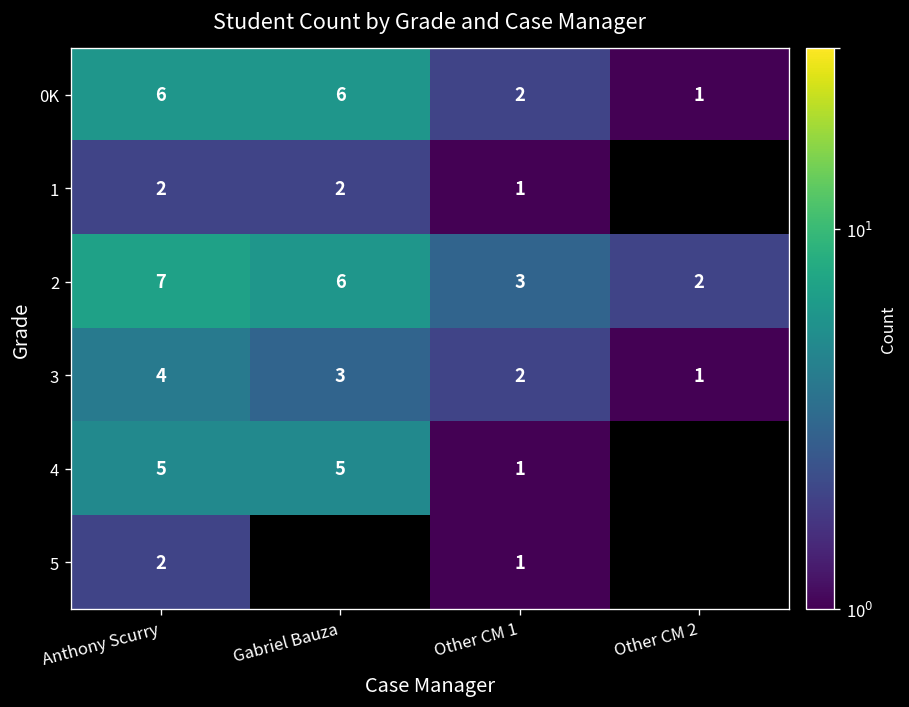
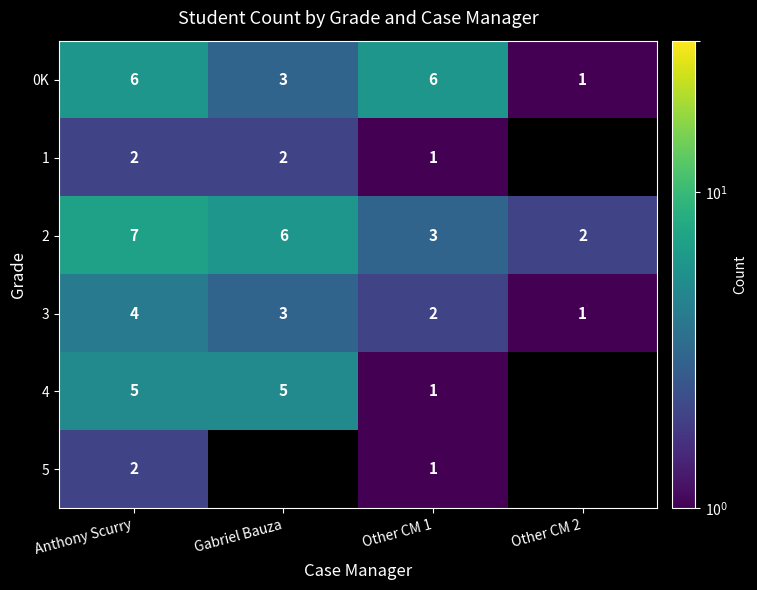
  {
    "0K": {
      "Anthony Scurry": 6,
-     "Gabriel Bauza": 6,
-     "Other CM 1": 2,
+     "Gabriel Bauza": 3,
+     "Other CM 1": 6,
      "Other CM 2": 1
    },
    "1": {
      "Anthony Scurry": 2,
      "Gabriel Bauza": 2,
      "Other CM 1": 1
    },
    "2": {
      "Anthony Scurry": 7,
      "Gabriel Bauza": 6,
      "Other CM 1": 3,
      "Other CM 2": 2
    },
    "3": {
      "Anthony Scurry": 4,
      "Gabriel Bauza": 3,
      "Other CM 1": 2,
      "Other CM 2": 1
    },
    "4": {
      "Anthony Scurry": 5,
      "Gabriel Bauza": 5,
      "Other CM 1": 1
    },
    "5": {
      "Anthony Scurry": 2,
      "Other CM 1": 1
    }
  }
